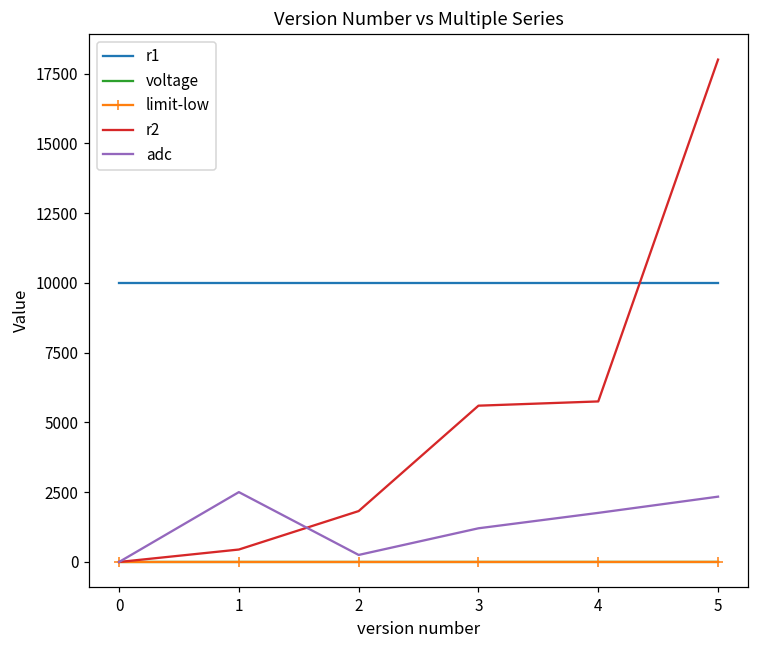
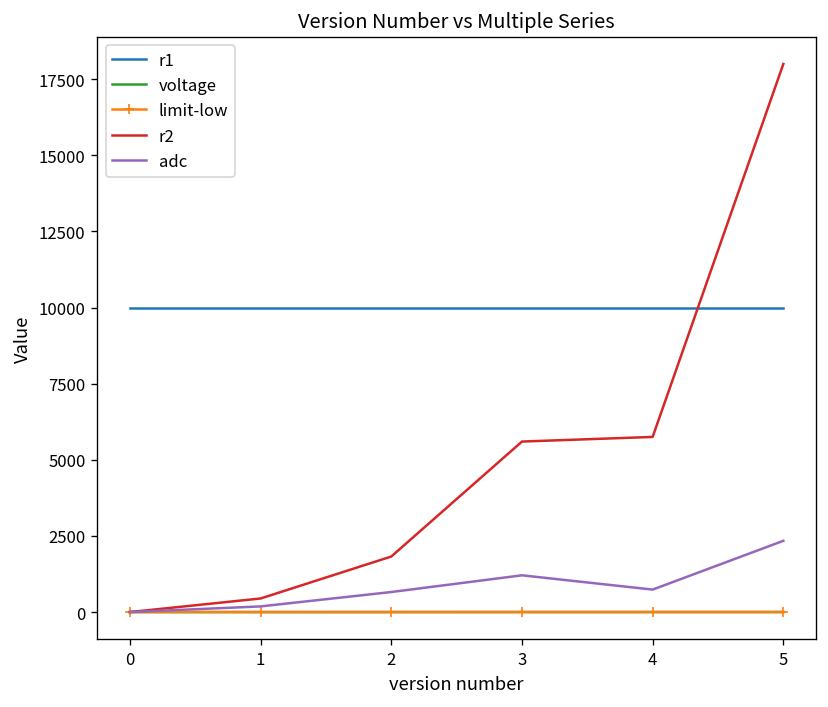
  {
    "r1": {
      "0": 10000,
      "1": 10000,
      "2": 10000,
      "3": 10000,
      "4": 10000,
      "5": 10000
    },
    "limit-low": {
      "1": 0,
      "2": 0,
      "3": 0,
      "4": 0,
      "5": 0
    },
    "r2": {
      "1": 400,
      "2": 1800,
      "3": 5600,
      "4": 5800,
      "5": 18000
    },
    "adc": {
-     "1": 2500,
-     "2": 300,
+     "1": 200,
+     "2": 700,
      "3": 1200,
-     "4": 1800,
+     "4": 700,
      "5": 2300
    }
  }
